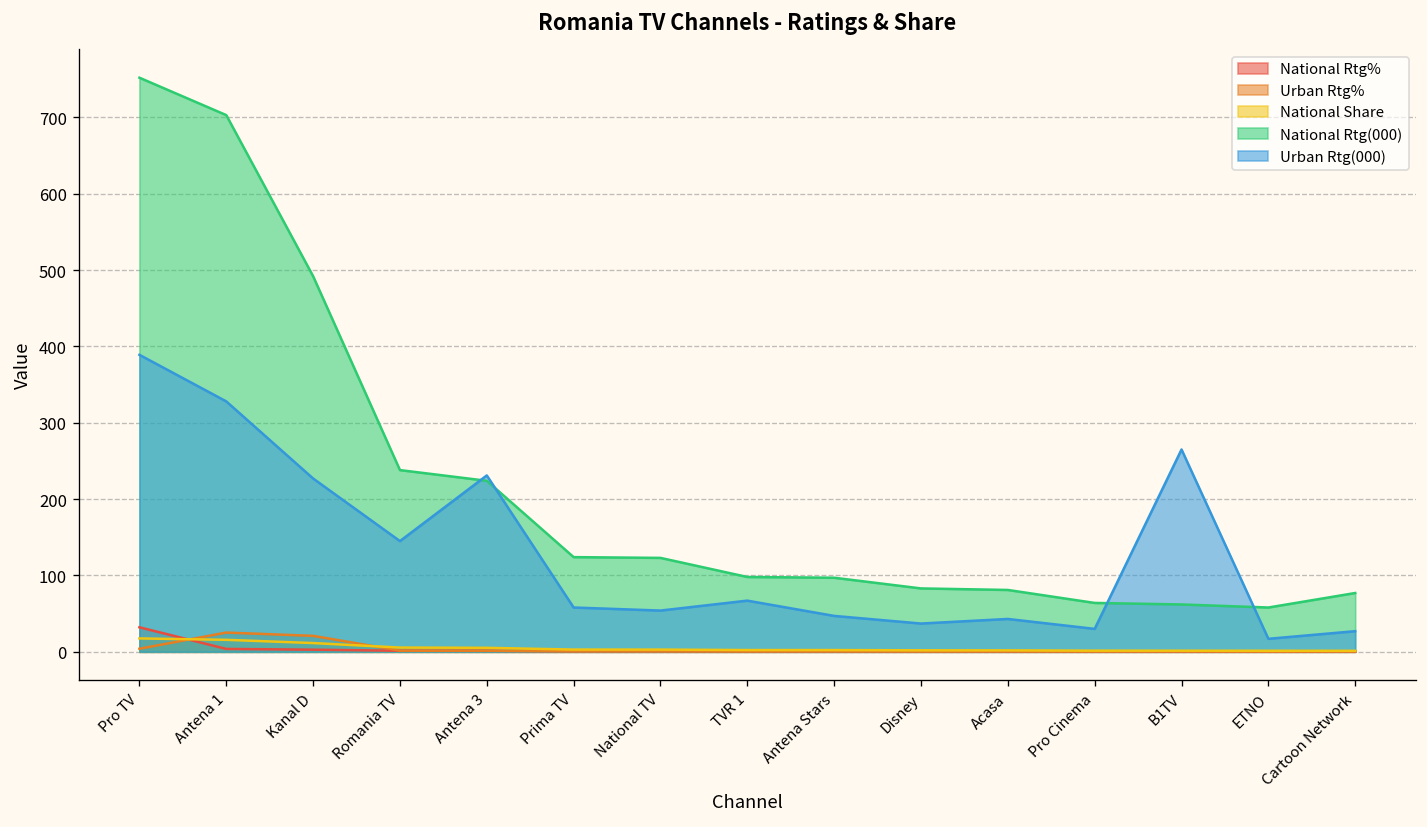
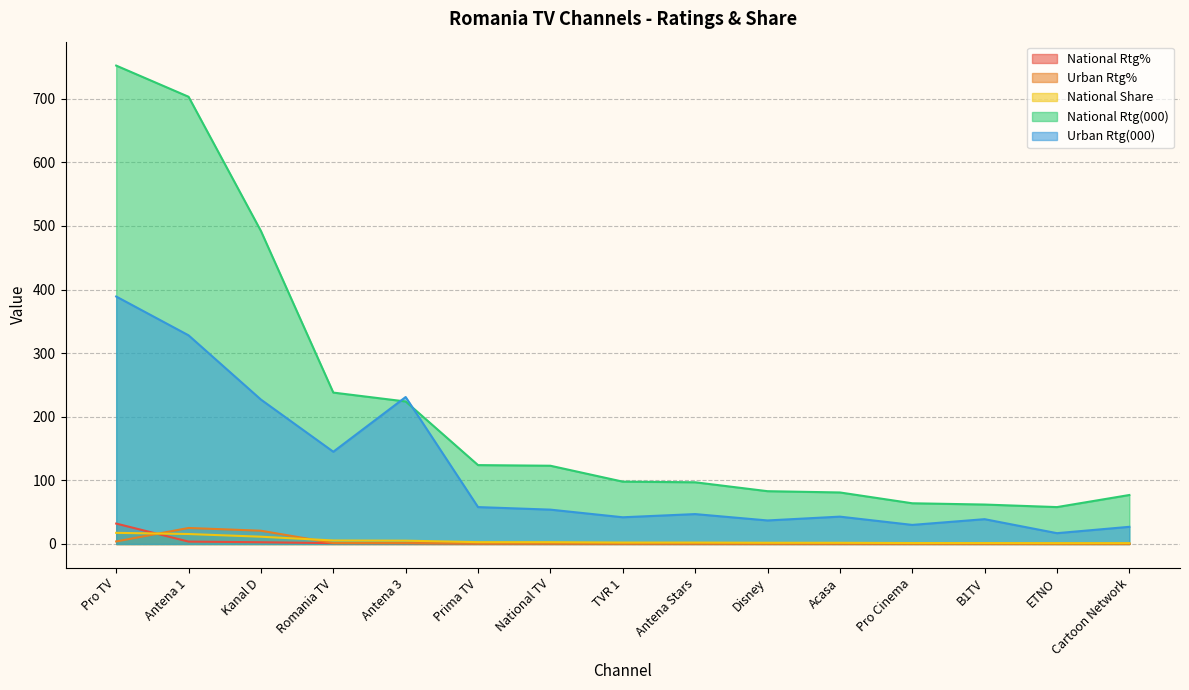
  {
    "National Share": {
      "Pro TV": 20,
      "Antena 1": 20,
      "Kanal D": 10
    },
    "National Rtg(000)": {
      "Pro TV": 750,
      "Antena 1": 700,
      "Kanal D": 490,
      "Romania TV": 240,
      "Antena 3": 220,
      "Prima TV": 120,
      "National TV": 120,
      "TVR 1": 100,
      "Antena Stars": 100,
      "Disney": 80,
      "Acasa": 80,
      "Pro Cinema": 60,
      "B1TV": 60,
      "ETNO": 60,
      "Cartoon Network": 80
    },
    "Urban Rtg(000)": {
      "Pro TV": 390,
      "Antena 1": 330,
      "Kanal D": 230,
      "Romania TV": 150,
      "Antena 3": 230,
      "Prima TV": 60,
      "National TV": 50,
-     "TVR 1": 70,
+     "TVR 1": 40,
      "Antena Stars": 50,
      "Disney": 40,
      "Acasa": 40,
      "Pro Cinema": 30,
-     "B1TV": 270,
+     "B1TV": 40,
      "ETNO": 20,
      "Cartoon Network": 30
    }
  }
